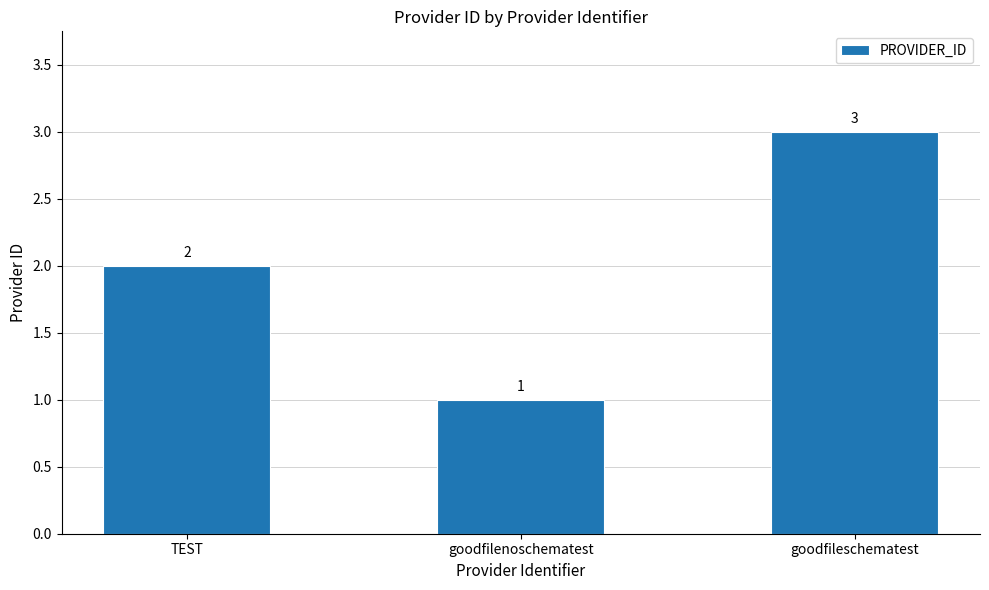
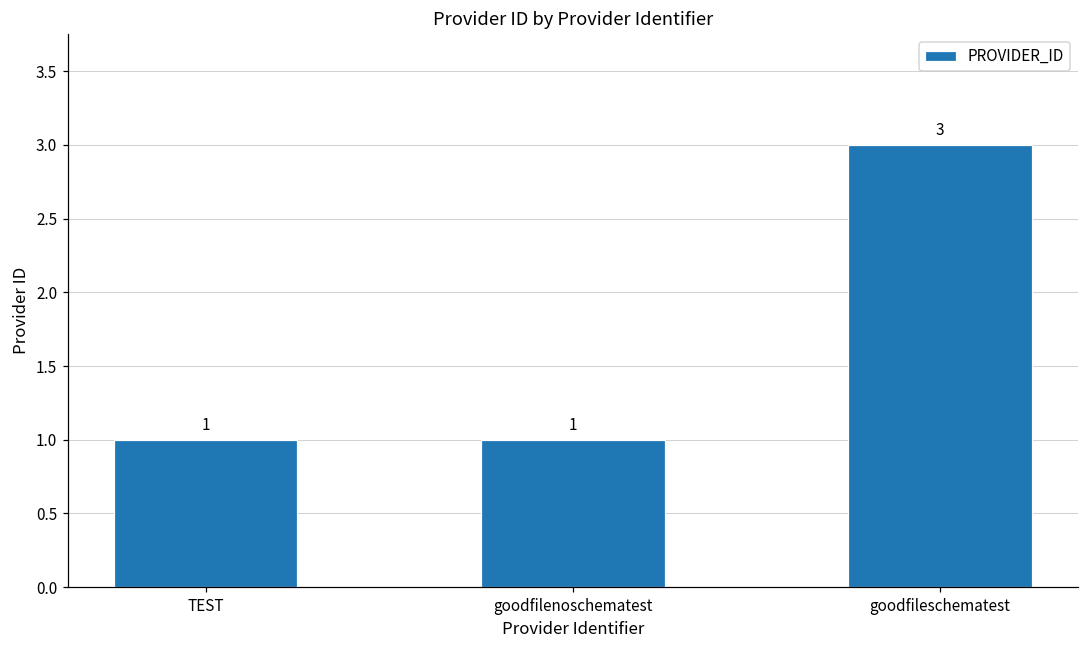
  {
-   "TEST": 2,
+   "TEST": 1,
    "goodfilenoschematest": 1,
    "goodfileschematest": 3
  }
